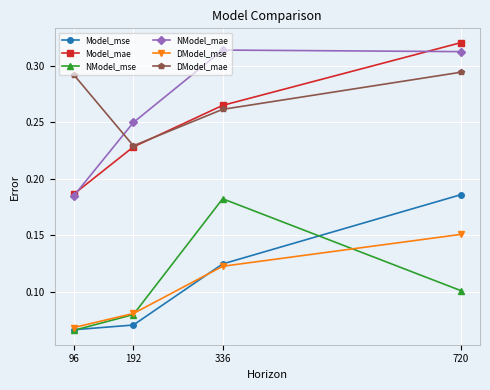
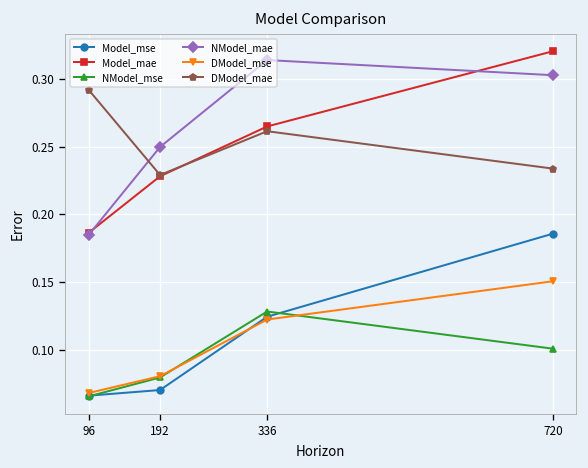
  {
    "Model_mse": {
      "192": 0.071,
      "720": 0.186
    },
    "Model_mae": {
      "336": 0.265,
      "720": 0.320
    },
    "NModel_mse": {
-     "336": 0.182,
+     "336": 0.128,
      "720": 0.101
    },
    "NModel_mae": {
      "192": 0.250,
-     "720": 0.312
+     "720": 0.303
    },
    "DModel_mse": {
      "720": 0.151
    },
    "DModel_mae": {
      "96": 0.292,
      "336": 0.261,
-     "720": 0.294
+     "720": 0.234
    }
  }
